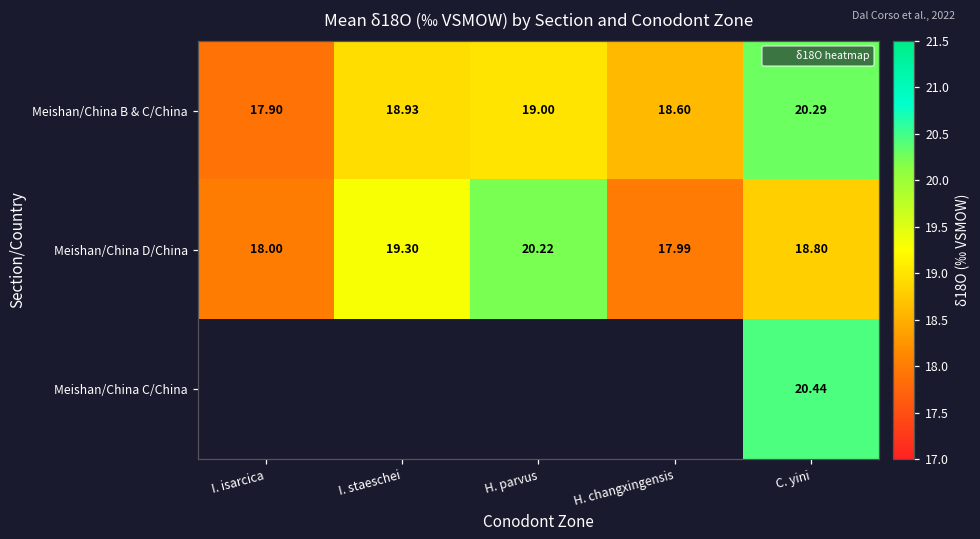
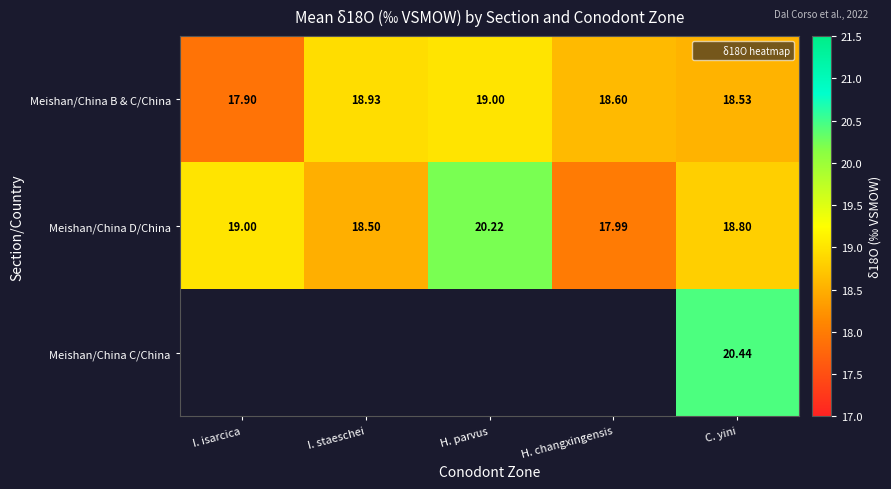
  {
    "Meishan/China B & C/China": {
      "I. isarcica": 17.90,
      "I. staeschei": 18.93,
      "H. parvus": 19.00,
      "H. changxingensis": 18.60,
-     "C. yini": 20.29
+     "C. yini": 18.53
    },
    "Meishan/China D/China": {
-     "I. isarcica": 18.00,
-     "I. staeschei": 19.30,
+     "I. isarcica": 19.00,
+     "I. staeschei": 18.50,
      "H. parvus": 20.22,
      "H. changxingensis": 17.99,
      "C. yini": 18.80
    },
    "Meishan/China C/China": {
      "C. yini": 20.44
    }
  }
